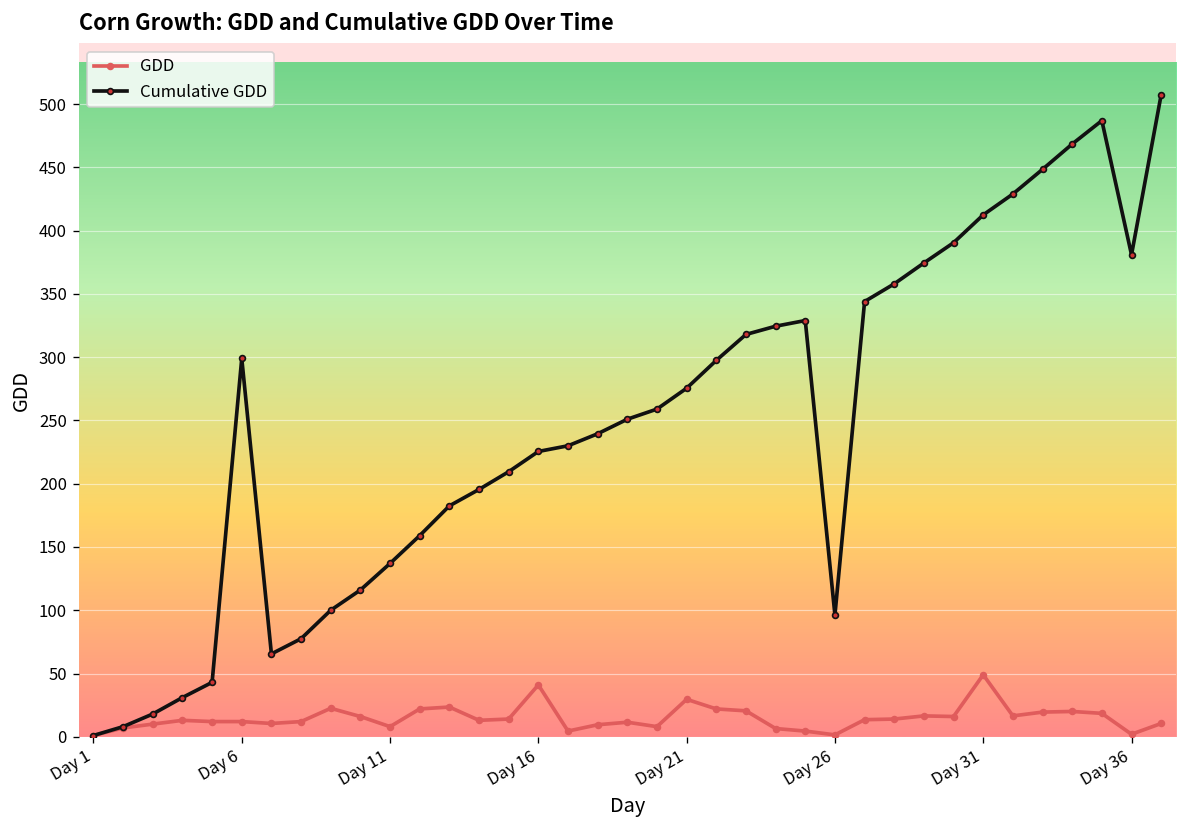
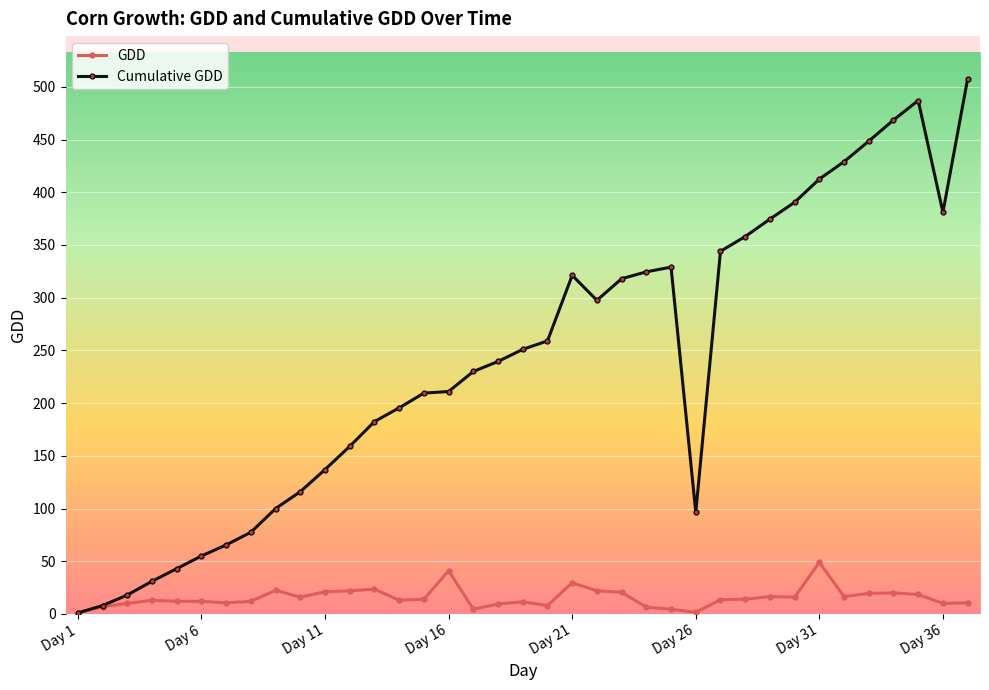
  {
    "GDD": {
      "Day 6": 12,
-     "Day 11": 8,
+     "Day 11": 21,
      "Day 16": 41,
      "Day 21": 30,
      "Day 26": 2,
      "Day 31": 49,
-     "Day 36": 2
+     "Day 36": 10
    },
    "Cumulative GDD": {
-     "Day 6": 299,
+     "Day 6": 55,
      "Day 11": 137,
-     "Day 16": 226,
-     "Day 21": 276,
+     "Day 16": 211,
+     "Day 21": 321,
      "Day 26": 96,
      "Day 31": 413,
      "Day 36": 381
    }
  }
